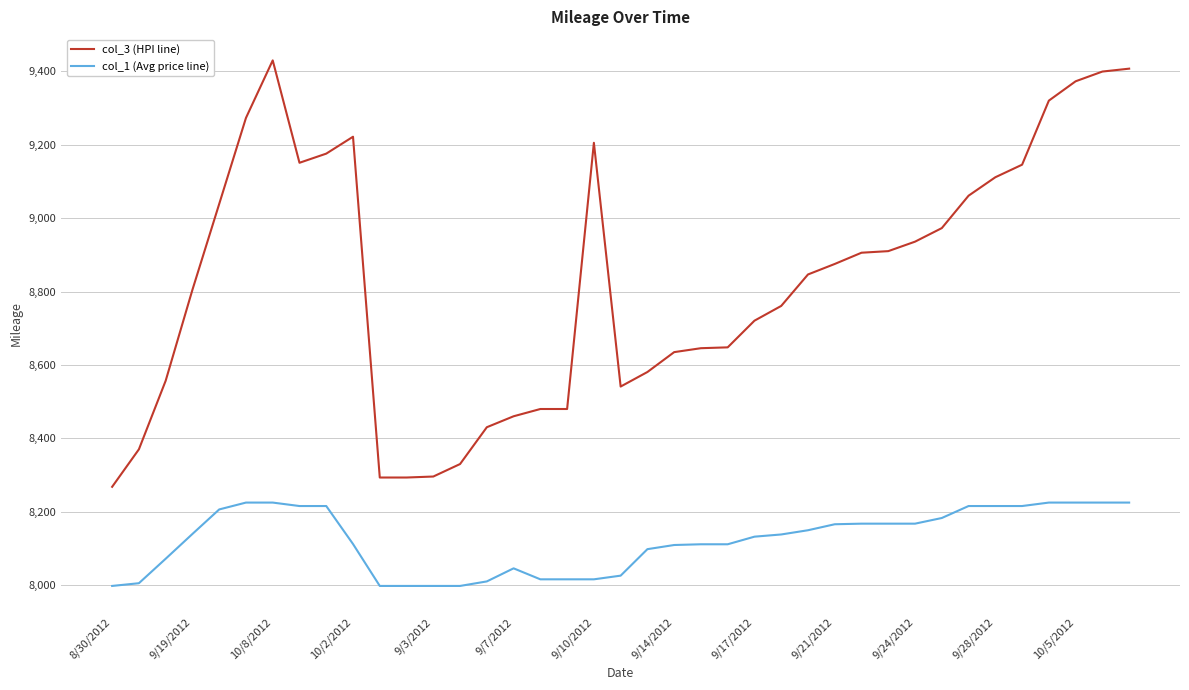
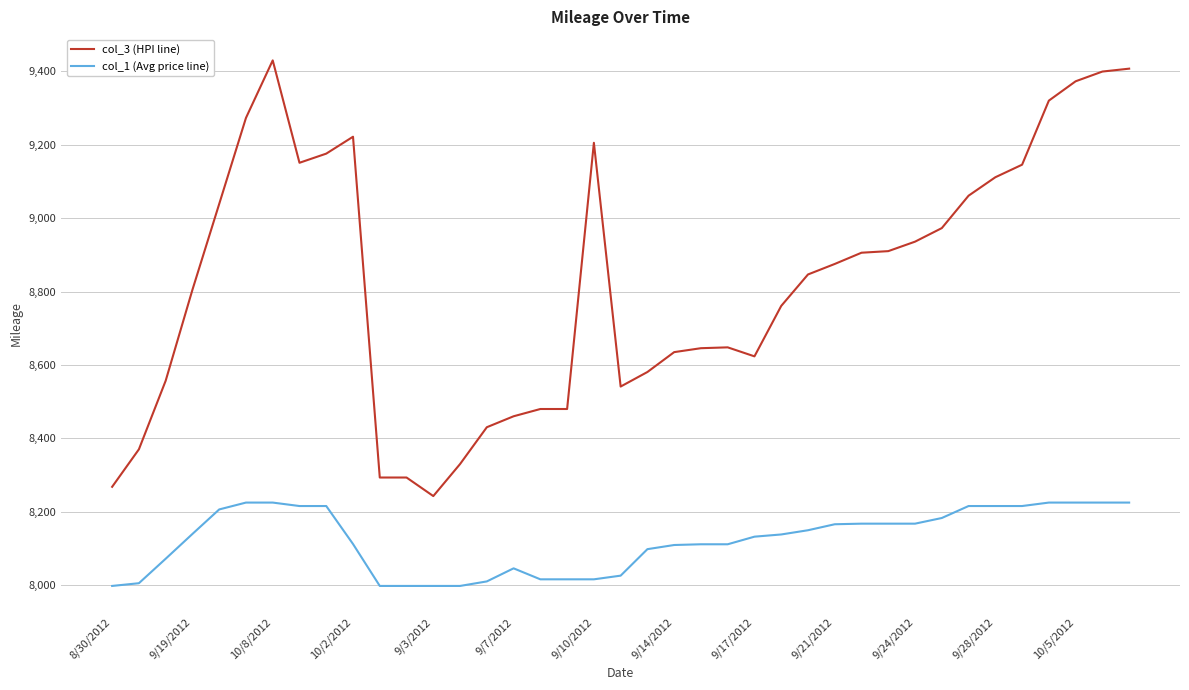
  {
    "col_3 (HPI line)": {
      "8/30/2012": "8,270",
      "9/19/2012": "8,800",
      "10/8/2012": "9,430",
      "10/2/2012": "9,220",
-     "9/3/2012": "8,300",
+     "9/3/2012": "8,240",
      "9/7/2012": "8,460",
      "9/10/2012": "9,200",
      "9/14/2012": "8,640",
-     "9/17/2012": "8,720",
+     "9/17/2012": "8,620",
      "9/21/2012": "8,880",
      "9/24/2012": "8,940",
      "9/28/2012": "9,110",
      "10/5/2012": "9,370"
    },
    "col_1 (Avg price line)": {
      "8/30/2012": "8,000",
      "9/19/2012": "8,140",
      "10/8/2012": "8,230",
      "10/2/2012": "8,110",
      "9/3/2012": "8,000",
      "9/7/2012": "8,050",
      "9/10/2012": "8,020",
      "9/14/2012": "8,110",
      "9/17/2012": "8,130",
      "9/21/2012": "8,170",
      "9/24/2012": "8,170",
      "9/28/2012": "8,220",
      "10/5/2012": "8,230"
    }
  }
